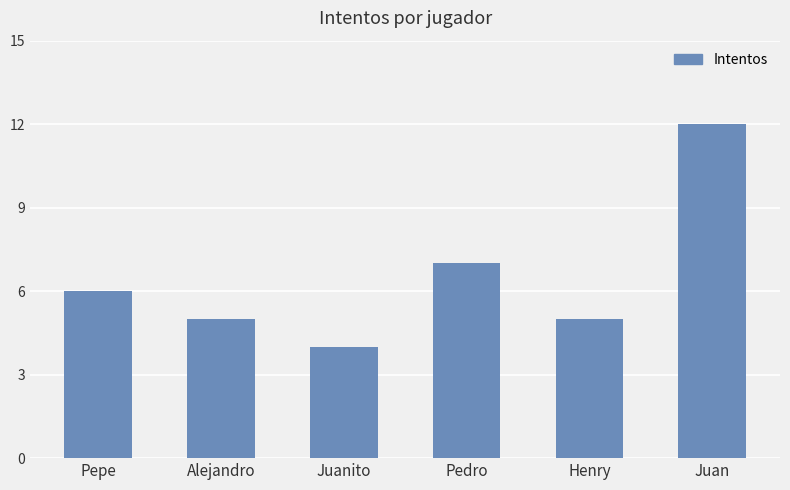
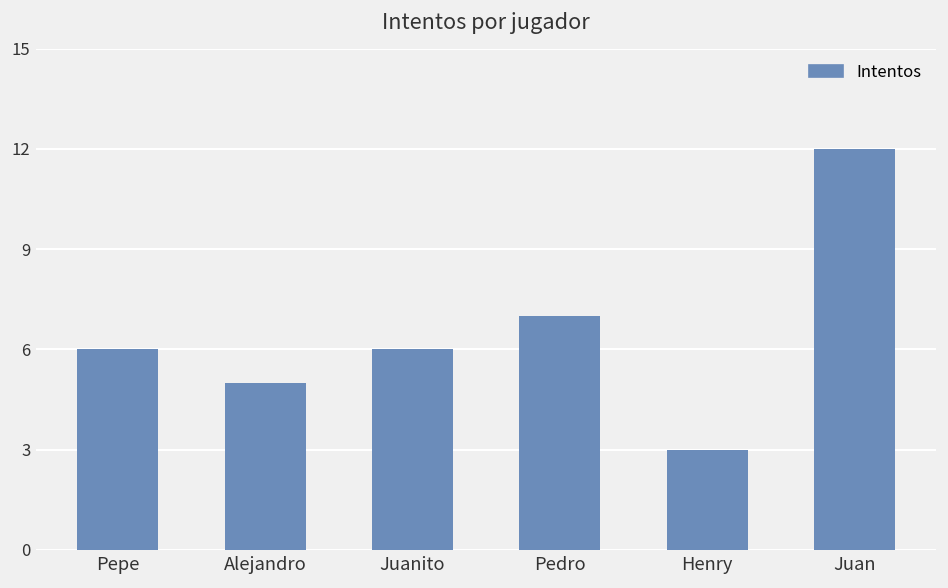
  {
    "Pepe": 6,
    "Alejandro": 5,
-   "Juanito": 4,
+   "Juanito": 6,
    "Pedro": 7,
-   "Henry": 5,
+   "Henry": 3,
    "Juan": 12
  }
